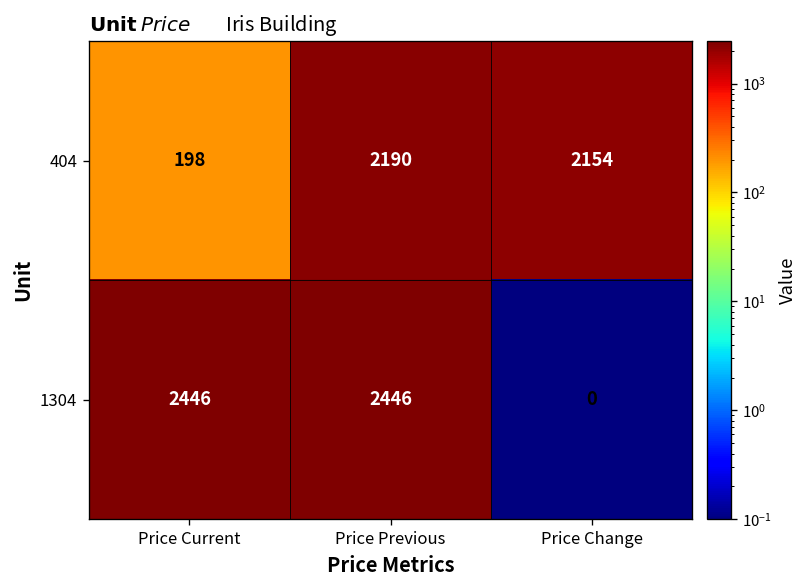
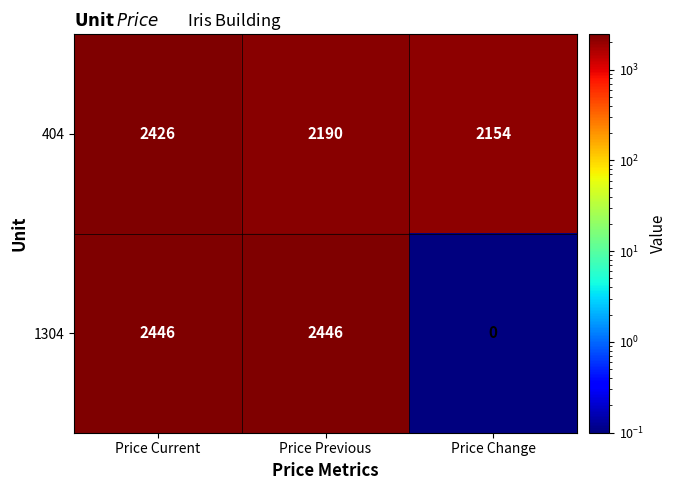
  {
    "404": {
-     "Price Current": 198,
+     "Price Current": 2426,
      "Price Previous": 2190,
      "Price Change": 2154
    },
    "1304": {
      "Price Current": 2446,
      "Price Previous": 2446,
      "Price Change": 0
    }
  }
